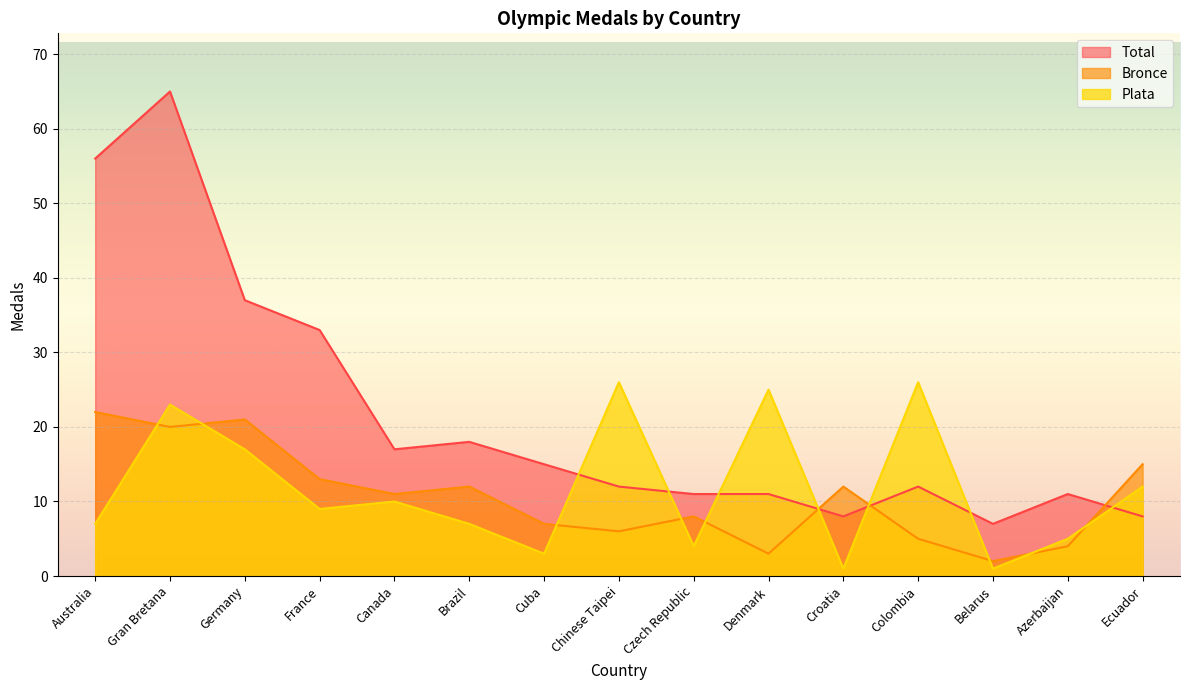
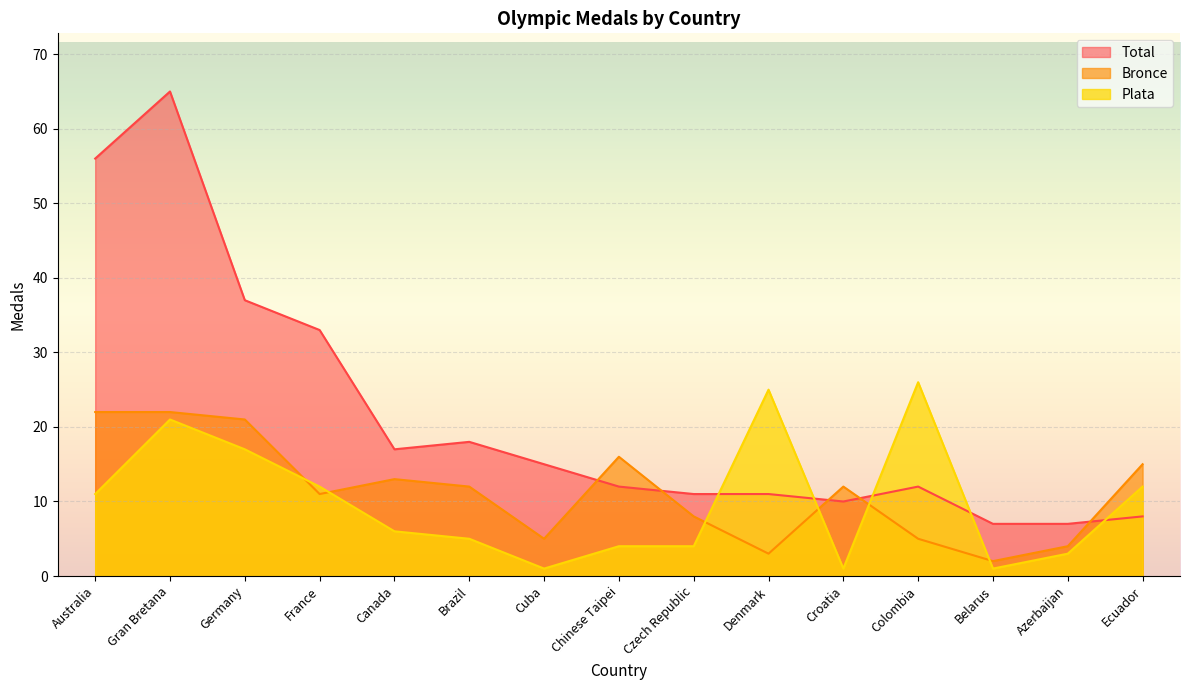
  {
    "Total": {
      "Australia": 56,
      "Gran Bretana": 65,
      "Germany": 37,
      "France": 33,
      "Canada": 17,
      "Brazil": 18,
      "Cuba": 15,
      "Chinese Taipei": 12,
      "Czech Republic": 11,
      "Denmark": 11,
-     "Croatia": 8,
+     "Croatia": 10,
      "Colombia": 12,
      "Belarus": 7,
-     "Azerbaijan": 11,
+     "Azerbaijan": 7,
      "Ecuador": 8
    },
    "Bronce": {
      "Australia": 22,
-     "Gran Bretana": 20,
+     "Gran Bretana": 22,
      "Germany": 21,
-     "France": 13,
-     "Canada": 11,
+     "France": 11,
+     "Canada": 13,
      "Brazil": 12,
-     "Cuba": 7,
-     "Chinese Taipei": 6,
+     "Cuba": 5,
+     "Chinese Taipei": 16,
      "Czech Republic": 8,
      "Denmark": 3,
      "Croatia": 12,
      "Colombia": 5,
      "Belarus": 2,
      "Azerbaijan": 4,
      "Ecuador": 15
    },
    "Plata": {
-     "Australia": 7,
-     "Gran Bretana": 23,
+     "Australia": 11,
+     "Gran Bretana": 21,
      "Germany": 17,
-     "France": 9,
-     "Canada": 10,
-     "Brazil": 7,
-     "Cuba": 3,
-     "Chinese Taipei": 26,
+     "France": 12,
+     "Canada": 6,
+     "Brazil": 5,
+     "Cuba": 1,
+     "Chinese Taipei": 4,
      "Czech Republic": 4,
      "Denmark": 25,
      "Croatia": 1,
      "Colombia": 26,
      "Belarus": 1,
-     "Azerbaijan": 5,
+     "Azerbaijan": 3,
      "Ecuador": 12
    }
  }
